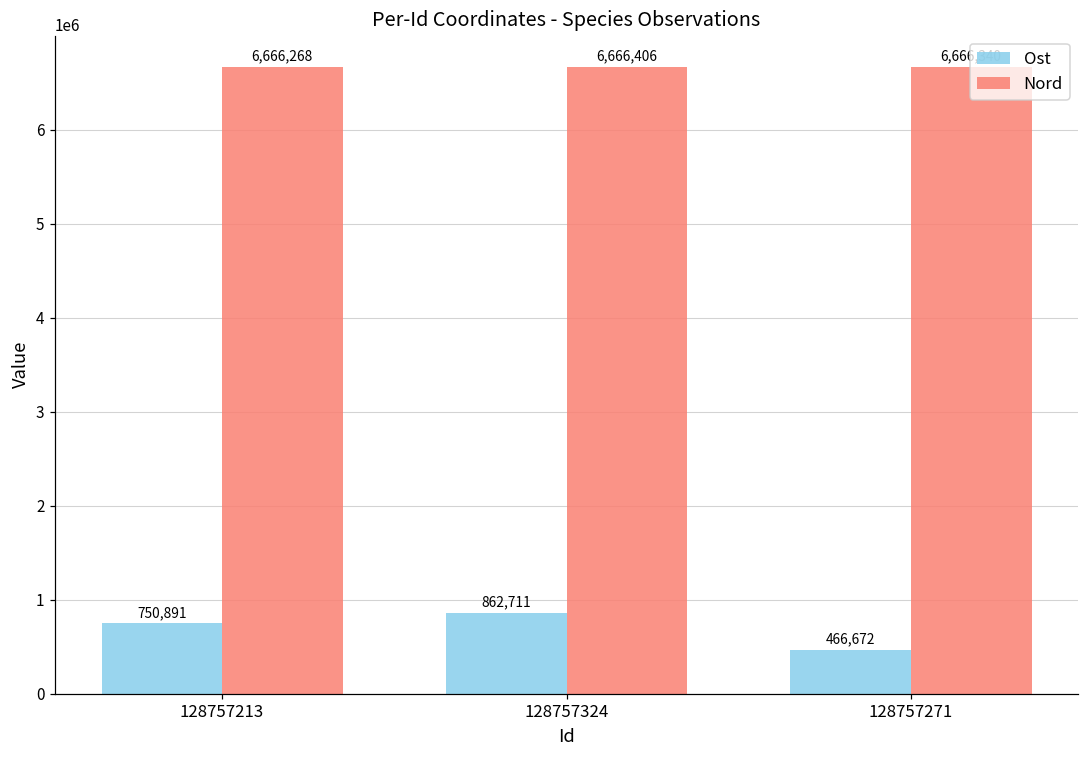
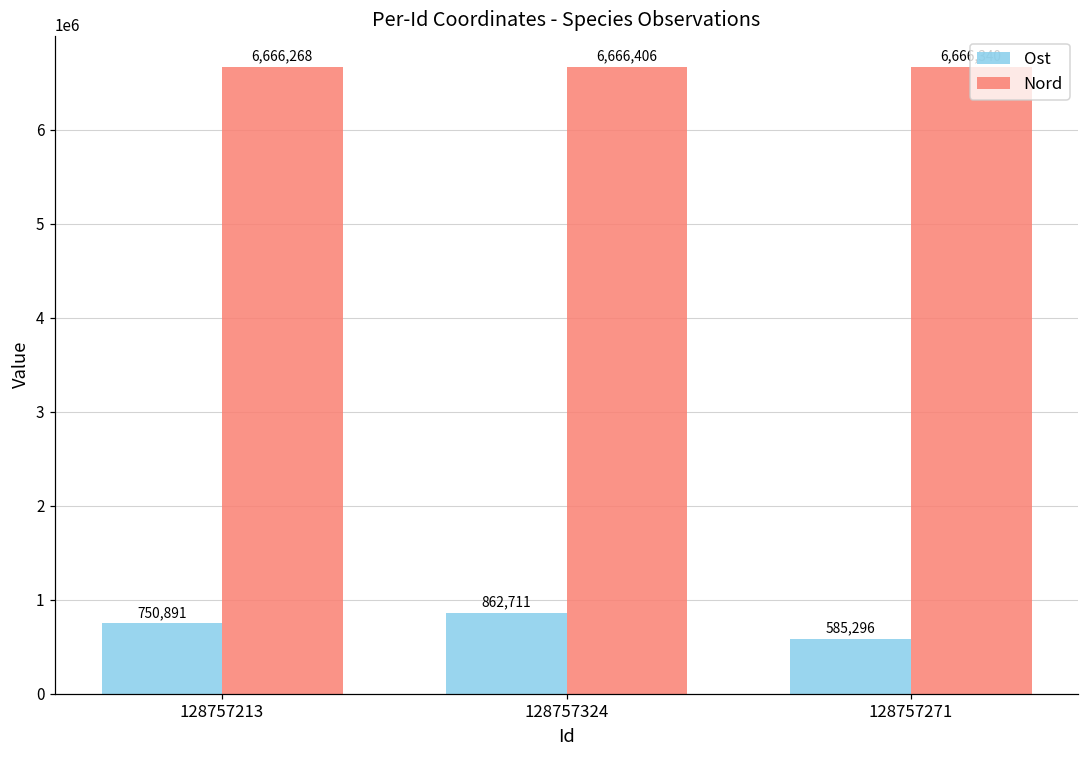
  {
    "Ost": {
      "128757213": "750,891",
      "128757324": "862,711",
-     "128757271": "466,672"
+     "128757271": "585,296"
    },
    "Nord": {
      "128757213": "6,666,268",
      "128757324": "6,666,406"
    }
  }
